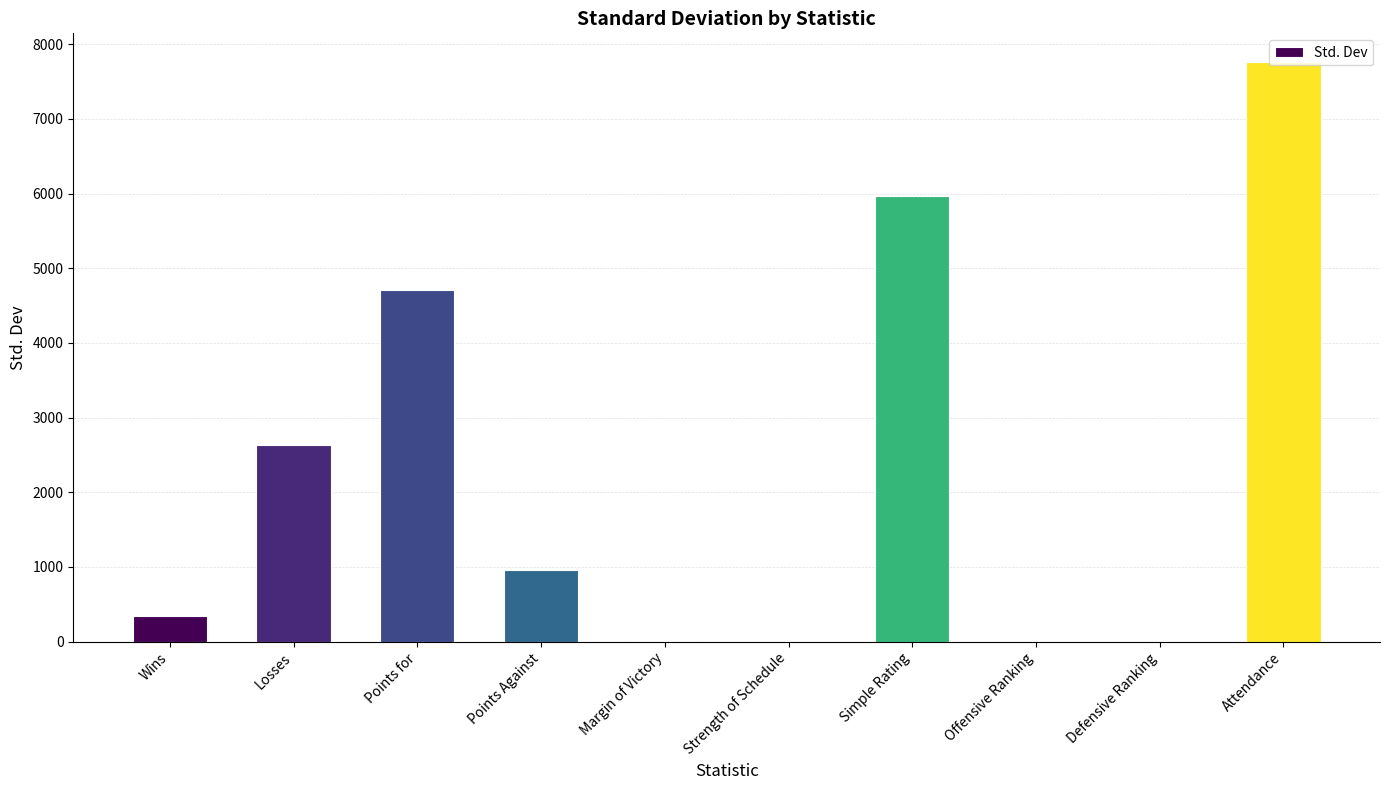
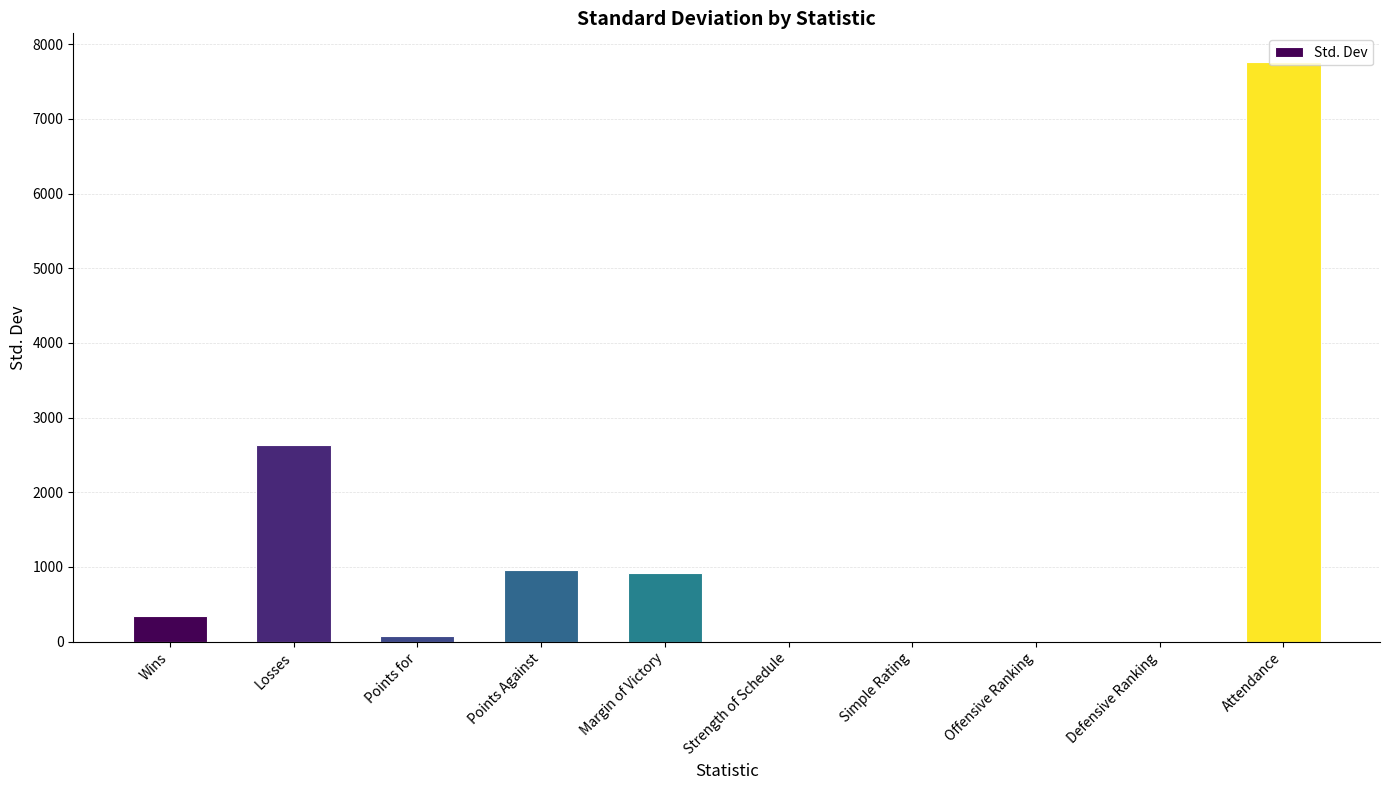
  {
    "Wins": 300,
    "Losses": 2600,
-   "Points for": 4700,
+   "Points for": 100,
    "Points Against": 1000,
-   "Margin of Victory": 0,
-   "Simple Rating": 6000
+   "Margin of Victory": 900,
+   "Simple Rating": 0
  }
